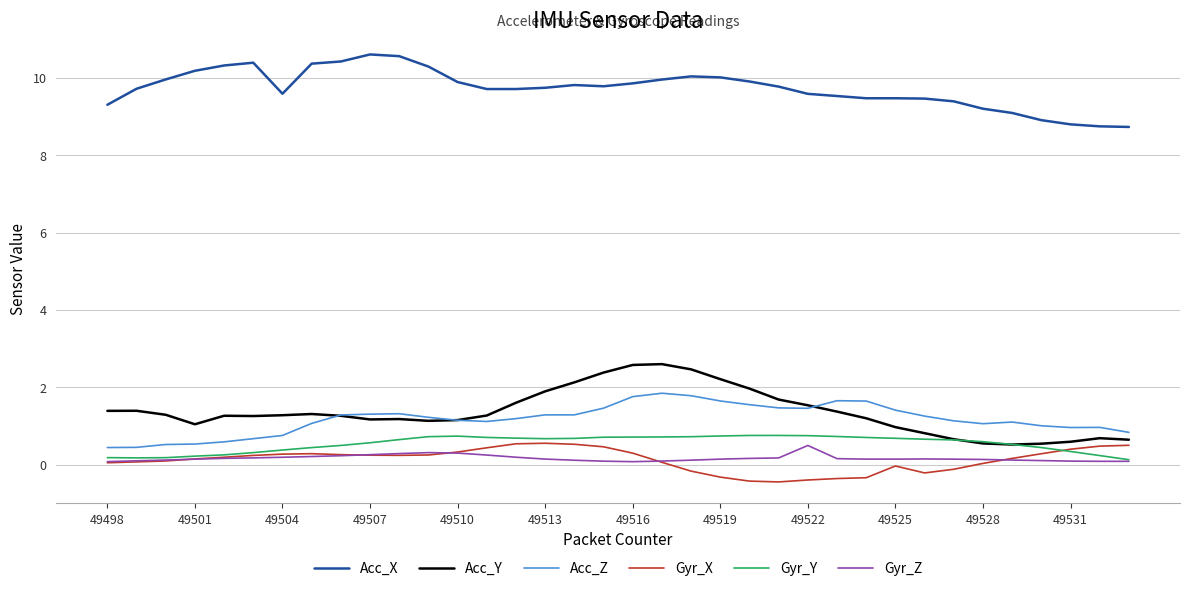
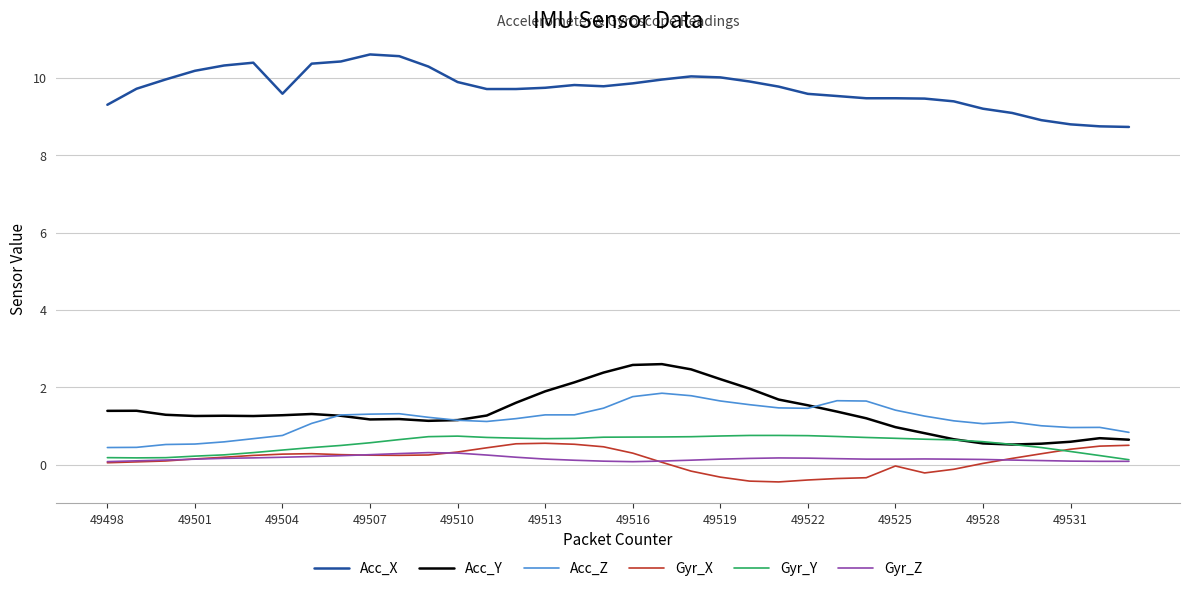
  {
    "Acc_X": {
      "49498": 9.3,
      "49501": 10.2,
      "49504": 9.6,
      "49507": 10.6,
      "49510": 9.9,
      "49513": 9.7,
      "49516": 9.9,
      "49519": 10.0,
      "49522": 9.6,
      "49525": 9.5,
      "49528": 9.2,
      "49531": 8.8
    },
    "Acc_Y": {
      "49498": 1.4,
-     "49501": 1.0,
+     "49501": 1.3,
      "49504": 1.3,
      "49507": 1.2,
      "49513": 1.9,
      "49516": 2.6,
      "49519": 2.2,
      "49522": 1.5,
      "49525": 1.0,
      "49531": 0.6
    },
    "Acc_Z": {
      "49498": 0.4,
      "49501": 0.5,
      "49504": 0.8,
      "49507": 1.3,
      "49513": 1.3,
      "49516": 1.8,
      "49519": 1.6,
      "49522": 1.5,
      "49525": 1.4,
      "49528": 1.1,
      "49531": 1.0
    },
    "Gyr_X": {
      "49504": 0.3,
      "49513": 0.6,
      "49516": 0.3,
      "49519": -0.3,
      "49522": -0.4,
      "49525": 0.0,
      "49528": 0.0
    },
    "Gyr_Y": {
      "49498": 0.2,
      "49501": 0.2,
      "49504": 0.4,
      "49507": 0.6,
      "49510": 0.7,
      "49513": 0.7,
      "49516": 0.7,
      "49519": 0.7,
      "49522": 0.8,
      "49525": 0.7
    },
    "Gyr_Z": {
      "49504": 0.2,
      "49513": 0.1,
      "49516": 0.1,
      "49519": 0.1,
-     "49522": 0.5,
+     "49522": 0.2,
      "49525": 0.1,
      "49528": 0.1,
      "49531": 0.1
    }
  }
